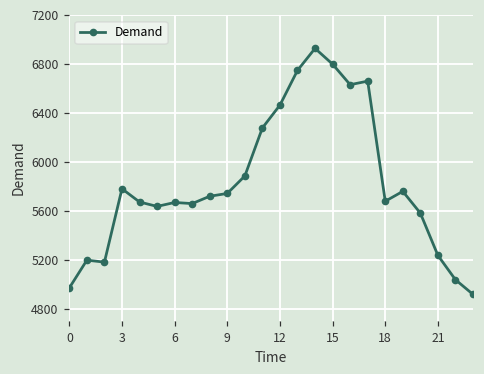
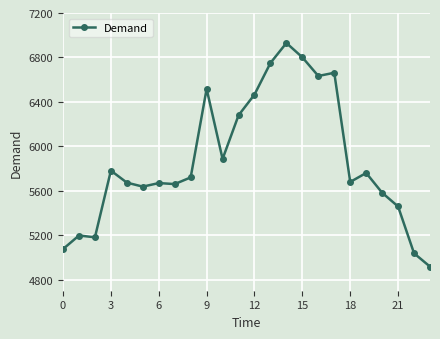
  {
-   "0": 4970,
+   "0": 5080,
    "3": 5780,
    "6": 5670,
-   "9": 5740,
+   "9": 6520,
    "12": 6470,
    "15": 6800,
    "18": 5680,
-   "21": 5240
+   "21": 5460
  }
